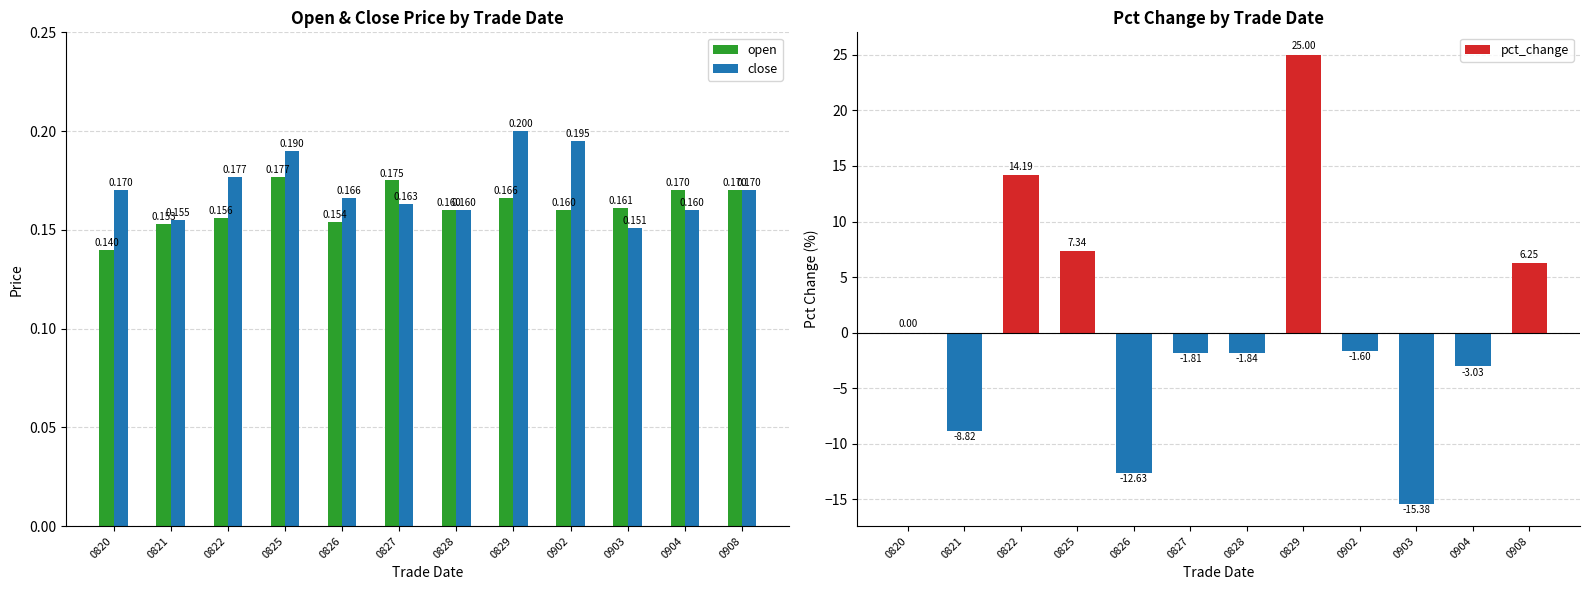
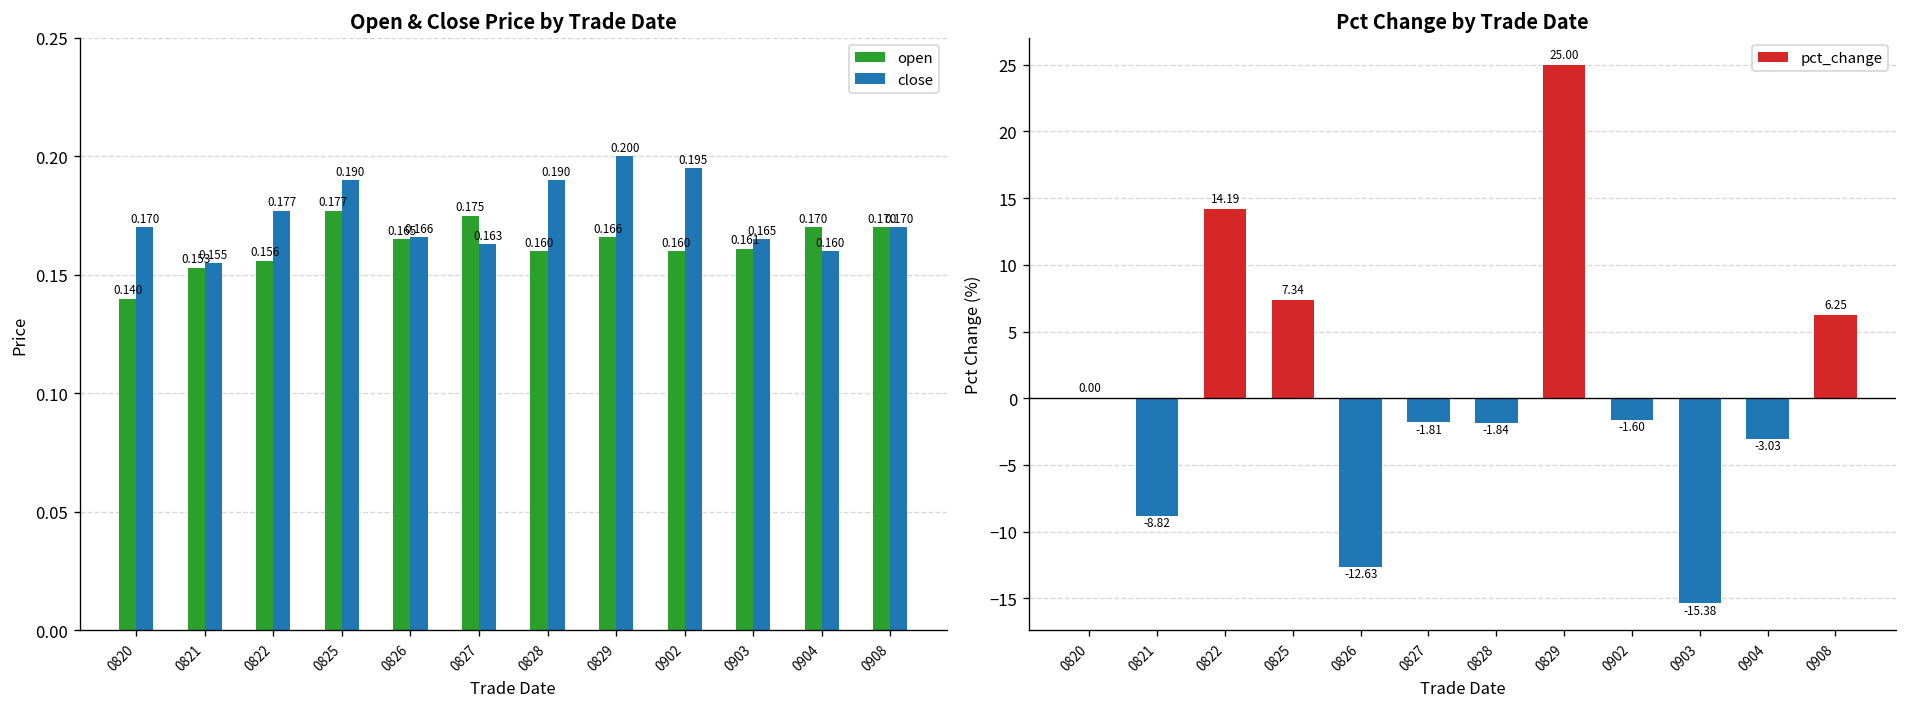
  {
    "Open & Close Price by Trade Date": {
      "open": {
        "0820": 0.140,
        "0822": 0.156,
        "0825": 0.177,
-       "0826": 0.154,
+       "0826": 0.165,
        "0827": 0.175,
        "0829": 0.166,
        "0902": 0.160,
        "0903": 0.161,
        "0904": 0.170
      },
      "close": {
        "0820": 0.170,
        "0822": 0.177,
        "0825": 0.190,
        "0826": 0.166,
        "0827": 0.163,
-       "0828": 0.160,
+       "0828": 0.190,
        "0829": 0.200,
        "0902": 0.195,
-       "0903": 0.151,
+       "0903": 0.165,
        "0904": 0.160
      }
    },
    "Pct Change by Trade Date": {
      "0820": 0.00,
      "0821": -8.82,
      "0822": 14.19,
      "0825": 7.34,
      "0826": -12.63,
      "0827": -1.81,
      "0828": -1.84,
      "0829": 25.00,
      "0902": -1.60,
      "0903": -15.38,
      "0904": -3.03,
      "0908": 6.25
    }
  }
